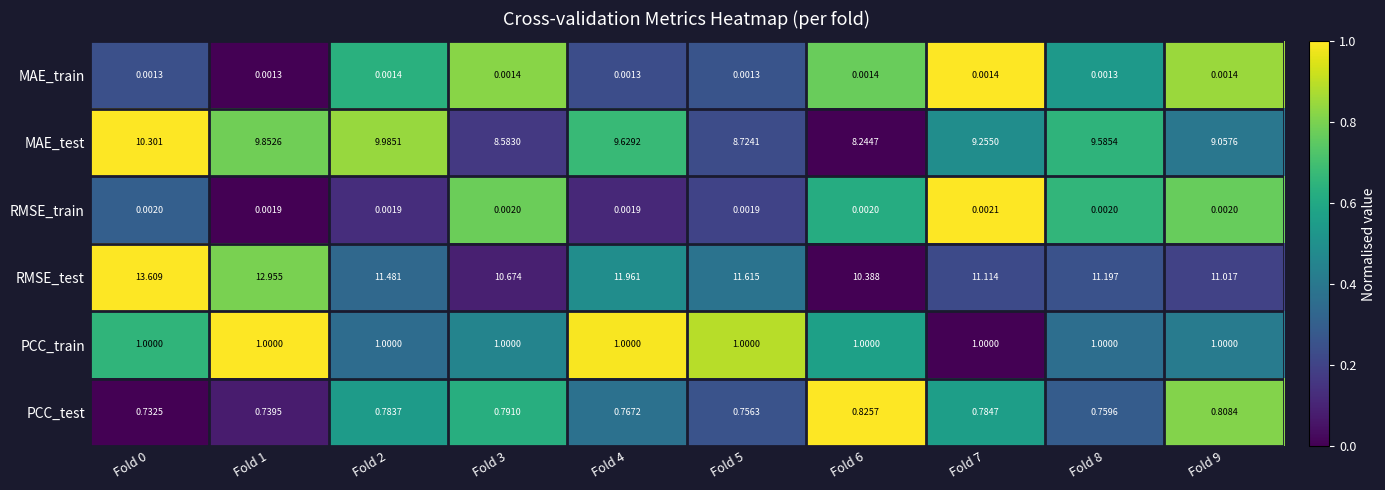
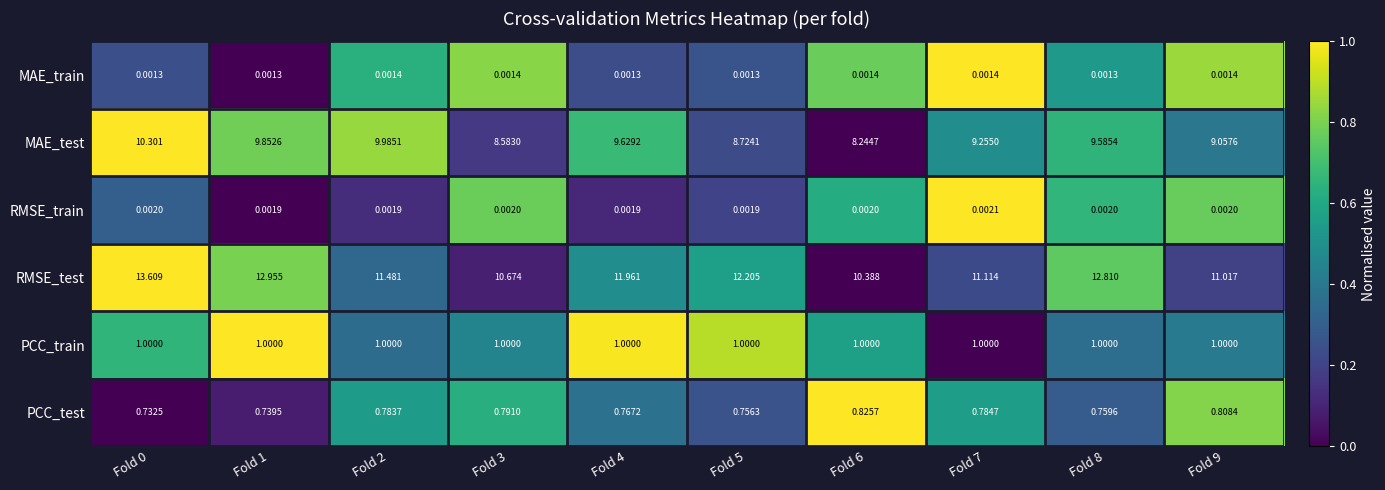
  {
    "MAE_train": {
      "Fold 0": 0.0013,
      "Fold 1": 0.0013,
      "Fold 2": 0.0014,
      "Fold 3": 0.0014,
      "Fold 4": 0.0013,
      "Fold 5": 0.0013,
      "Fold 6": 0.0014,
      "Fold 7": 0.0014,
      "Fold 8": 0.0013,
      "Fold 9": 0.0014
    },
    "MAE_test": {
      "Fold 0": 10.301,
      "Fold 1": 9.8526,
      "Fold 2": 9.9851,
      "Fold 3": 8.5830,
      "Fold 4": 9.6292,
      "Fold 5": 8.7241,
      "Fold 6": 8.2447,
      "Fold 7": 9.2550,
      "Fold 8": 9.5854,
      "Fold 9": 9.0576
    },
    "RMSE_train": {
      "Fold 0": 0.0020,
      "Fold 1": 0.0019,
      "Fold 2": 0.0019,
      "Fold 3": 0.0020,
      "Fold 4": 0.0019,
      "Fold 5": 0.0019,
      "Fold 6": 0.0020,
      "Fold 7": 0.0021,
      "Fold 8": 0.0020,
      "Fold 9": 0.0020
    },
    "RMSE_test": {
      "Fold 0": 13.609,
      "Fold 1": 12.955,
      "Fold 2": 11.481,
      "Fold 3": 10.674,
      "Fold 4": 11.961,
-     "Fold 5": 11.615,
+     "Fold 5": 12.205,
      "Fold 6": 10.388,
      "Fold 7": 11.114,
-     "Fold 8": 11.197,
+     "Fold 8": 12.810,
      "Fold 9": 11.017
    },
    "PCC_train": {
      "Fold 0": 1.0000,
      "Fold 1": 1.0000,
      "Fold 2": 1.0000,
      "Fold 3": 1.0000,
      "Fold 4": 1.0000,
      "Fold 5": 1.0000,
      "Fold 6": 1.0000,
      "Fold 7": 1.0000,
      "Fold 8": 1.0000,
      "Fold 9": 1.0000
    },
    "PCC_test": {
      "Fold 0": 0.7325,
      "Fold 1": 0.7395,
      "Fold 2": 0.7837,
      "Fold 3": 0.7910,
      "Fold 4": 0.7672,
      "Fold 5": 0.7563,
      "Fold 6": 0.8257,
      "Fold 7": 0.7847,
      "Fold 8": 0.7596,
      "Fold 9": 0.8084
    }
  }
